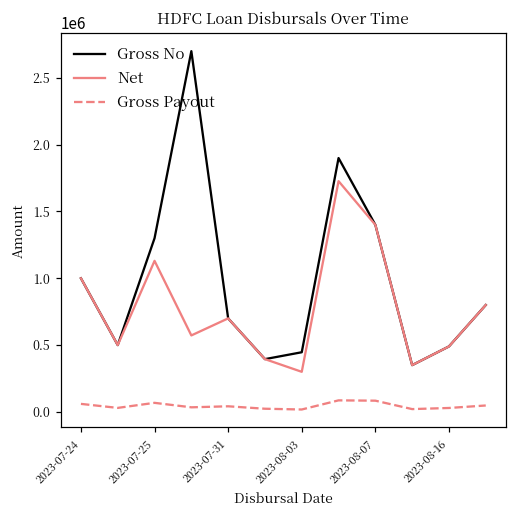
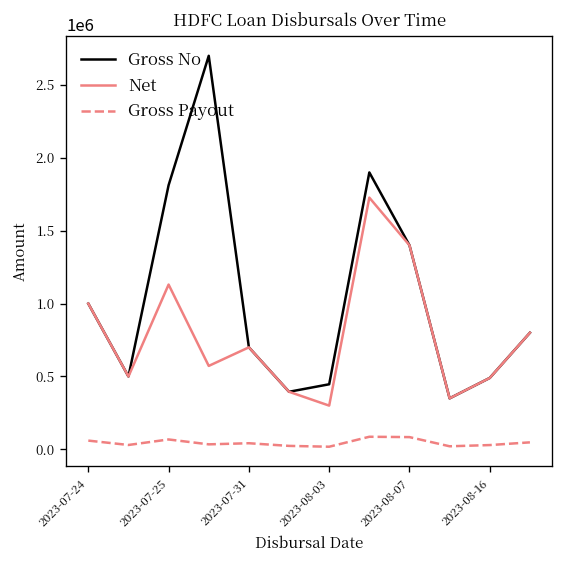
  {
    "Gross No": {
-     "2023-07-25": 1300000,
+     "2023-07-25": 1810000,
      "2023-08-03": 450000
    }
  }
